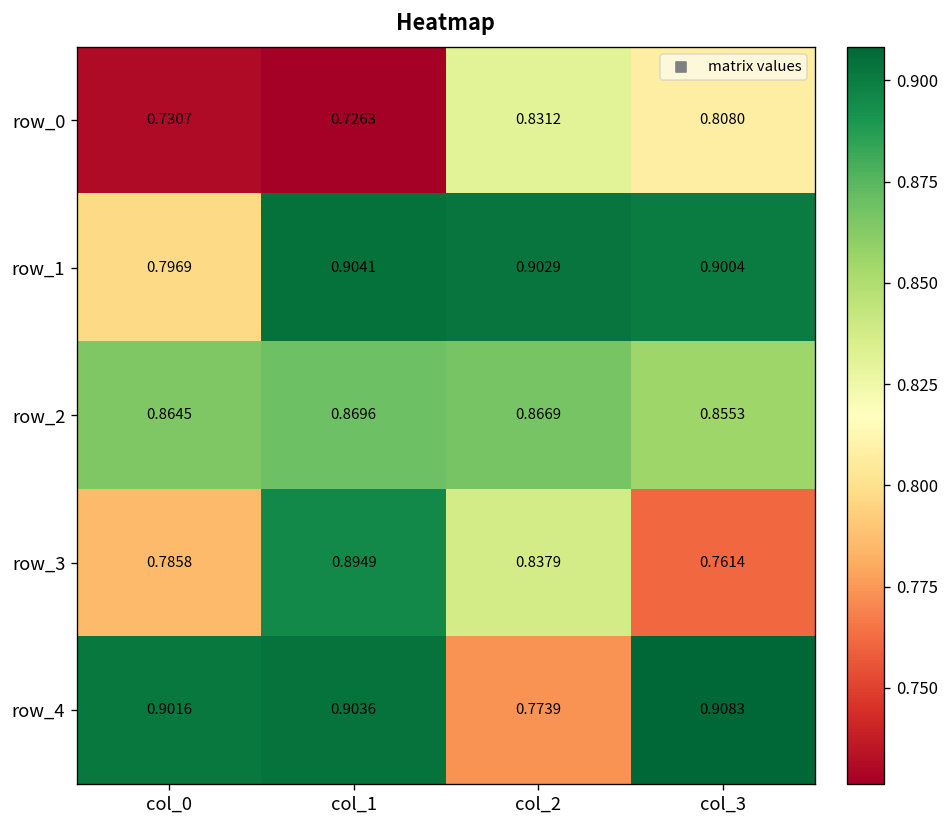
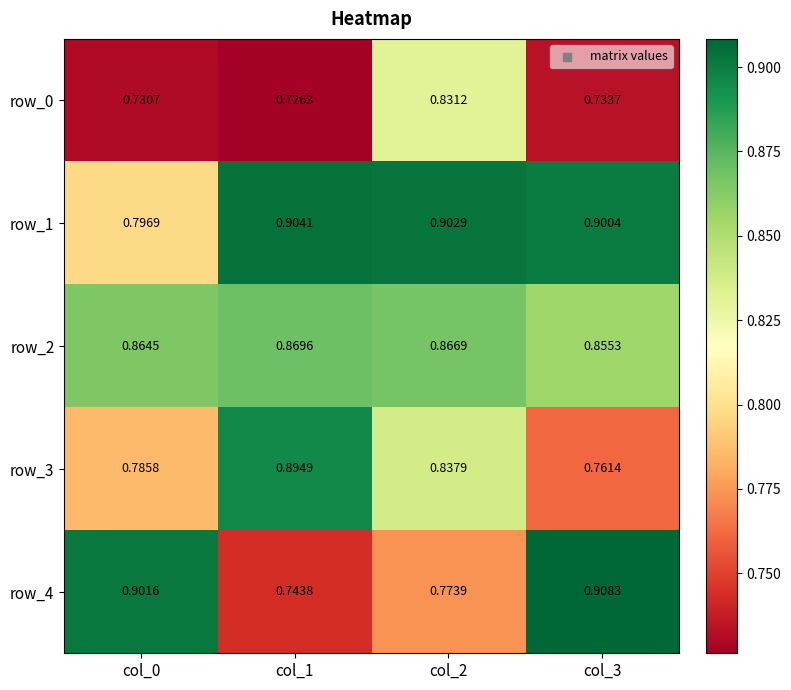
  {
    "row_0": {
      "col_0": 0.7307,
      "col_1": 0.7263,
      "col_2": 0.8312,
-     "col_3": 0.8080
+     "col_3": 0.7337
    },
    "row_1": {
      "col_0": 0.7969,
      "col_1": 0.9041,
      "col_2": 0.9029,
      "col_3": 0.9004
    },
    "row_2": {
      "col_0": 0.8645,
      "col_1": 0.8696,
      "col_2": 0.8669,
      "col_3": 0.8553
    },
    "row_3": {
      "col_0": 0.7858,
      "col_1": 0.8949,
      "col_2": 0.8379,
      "col_3": 0.7614
    },
    "row_4": {
      "col_0": 0.9016,
-     "col_1": 0.9036,
+     "col_1": 0.7438,
      "col_2": 0.7739,
      "col_3": 0.9083
    }
  }
